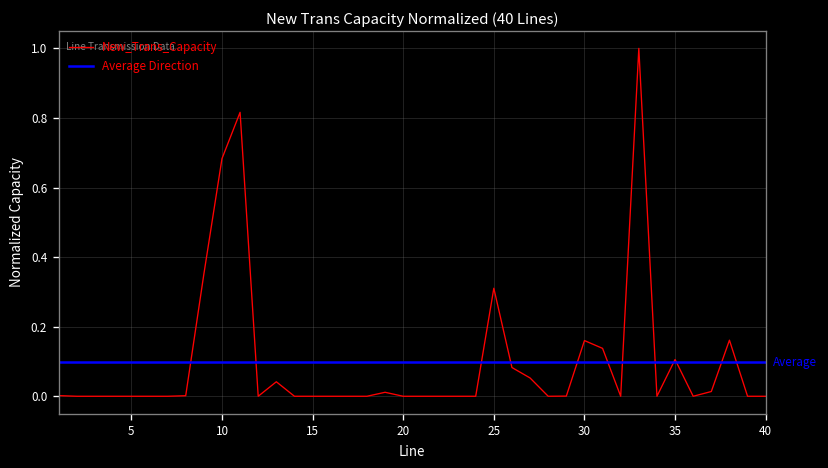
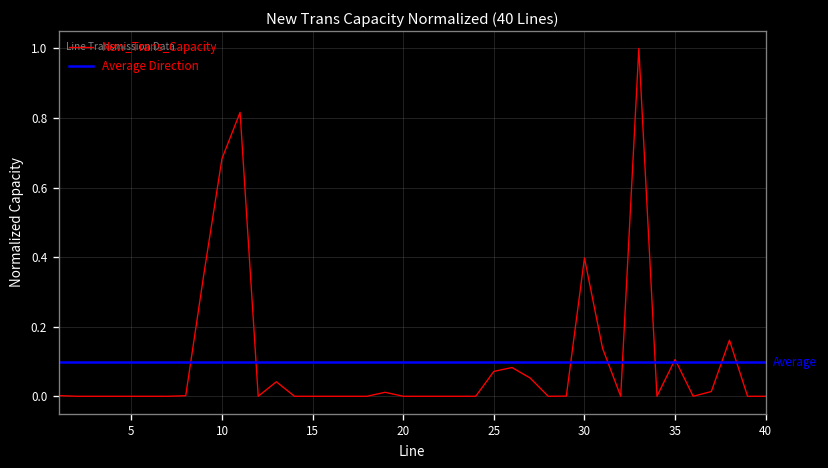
  {
    "5": 0.00,
    "10": 0.68,
    "15": 0.00,
    "20": 0.00,
-   "25": 0.31,
-   "30": 0.16,
+   "25": 0.07,
+   "30": 0.40,
    "35": 0.11,
    "40": 0.00
  }
